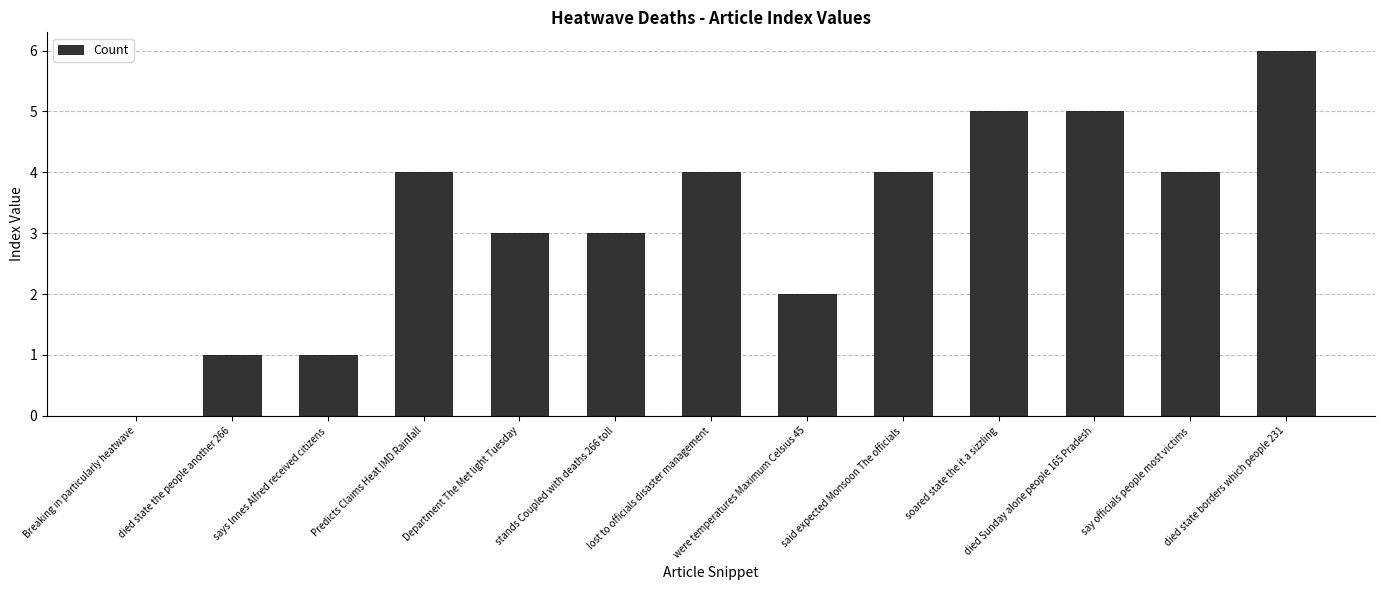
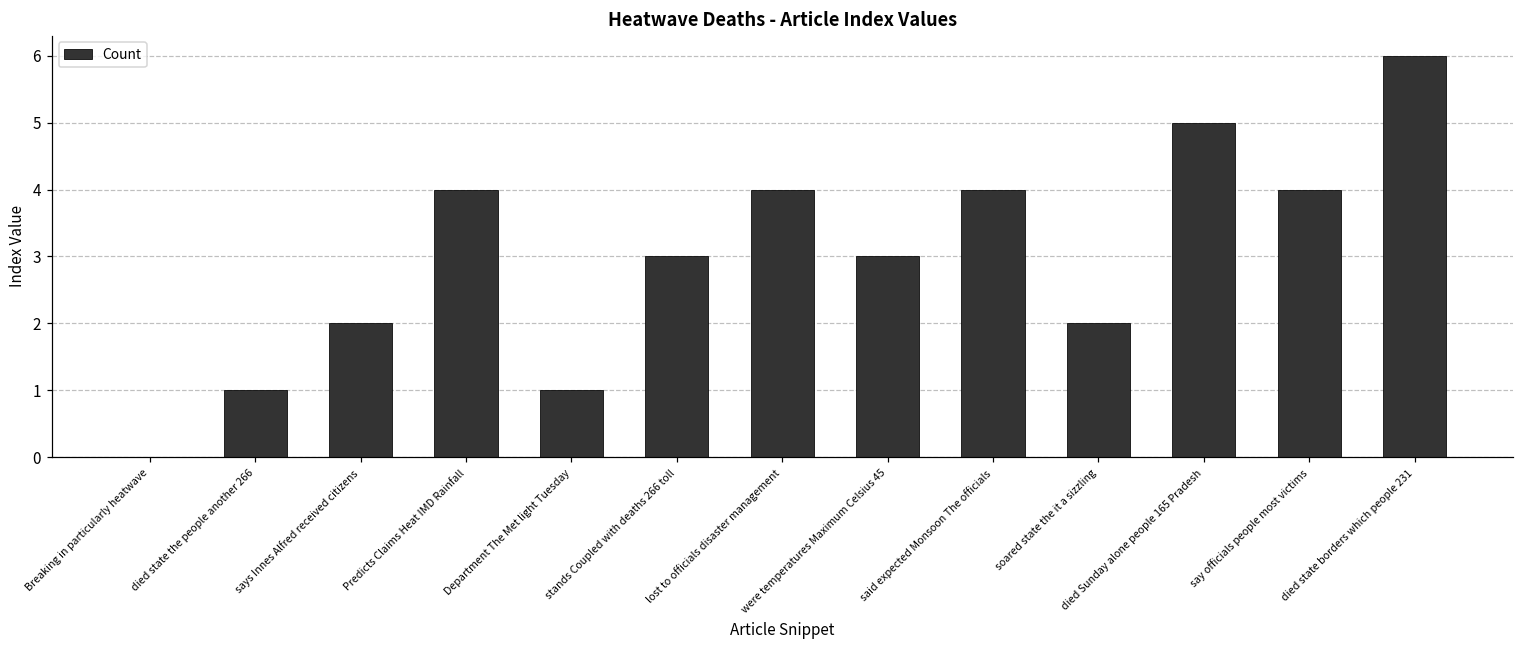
  {
    "Breaking in particularly heatwave": 0,
    "died state the people another 266": 1,
-   "says Innes Alfred received citizens": 1,
+   "says Innes Alfred received citizens": 2,
    "Predicts Claims Heat IMD Rainfall": 4,
-   "Department The Met light Tuesday": 3,
+   "Department The Met light Tuesday": 1,
    "stands Coupled with deaths 266 toll": 3,
    "lost to officials disaster management": 4,
-   "were temperatures Maximum Celsius 45": 2,
+   "were temperatures Maximum Celsius 45": 3,
    "said expected Monsoon The officials": 4,
-   "soared state the it a sizzling": 5,
+   "soared state the it a sizzling": 2,
    "died Sunday alone people 165 Pradesh": 5,
    "say officials people most victims": 4,
    "died state borders which people 231": 6
  }
